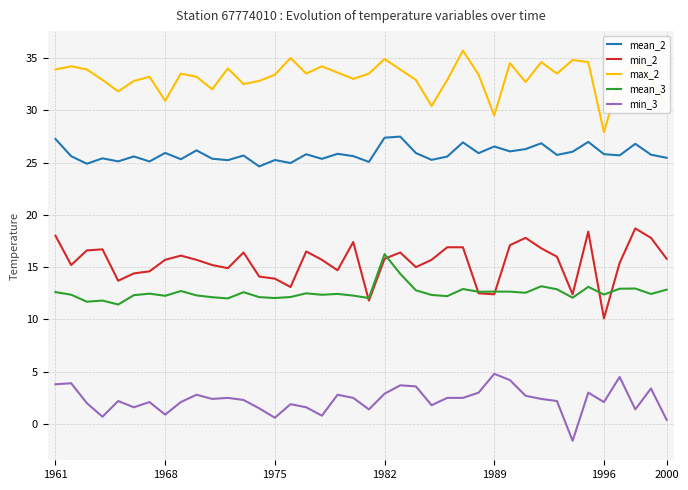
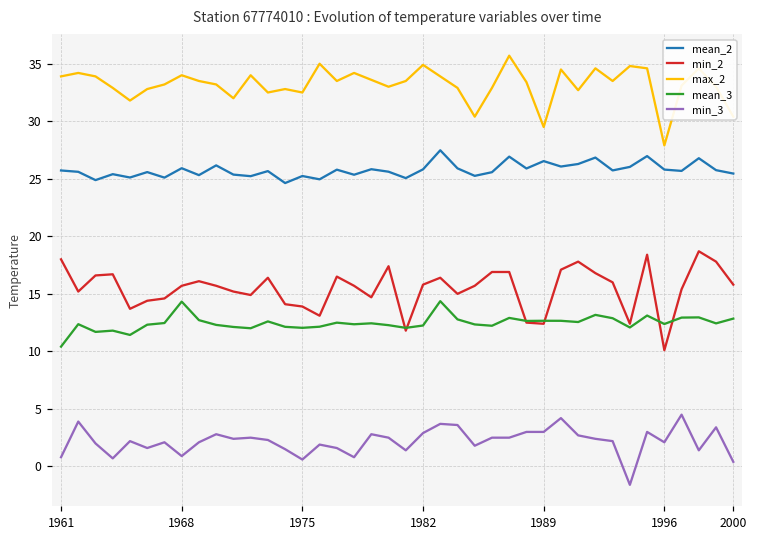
  {
    "mean_2": {
-     "1961": 27.3,
+     "1961": 25.7,
      "1968": 25.9,
      "1975": 25.2,
-     "1982": 27.4,
+     "1982": 25.8,
      "1989": 26.5,
      "1996": 25.8,
      "2000": 25.5
    },
    "min_2": {
      "1961": 18.0,
      "1968": 15.7,
      "1975": 13.9,
      "1982": 15.8,
      "1989": 12.4,
      "1996": 10.1,
      "2000": 15.8
    },
    "max_2": {
      "1961": 33.9,
-     "1968": 30.9,
-     "1975": 33.4,
+     "1968": 34.0,
+     "1975": 32.5,
      "1982": 34.9,
      "1989": 29.5,
      "1996": 27.9
    },
    "mean_3": {
-     "1961": 12.6,
-     "1968": 12.3,
+     "1961": 10.4,
+     "1968": 14.3,
      "1975": 12.0,
-     "1982": 16.2,
+     "1982": 12.2,
      "1989": 12.7,
      "1996": 12.4,
      "2000": 12.8
    },
    "min_3": {
-     "1961": 3.8,
+     "1961": 0.8,
      "1968": 0.9,
      "1975": 0.6,
      "1982": 2.9,
-     "1989": 4.8,
+     "1989": 3.0,
      "1996": 2.1,
      "2000": 0.4
    }
  }
